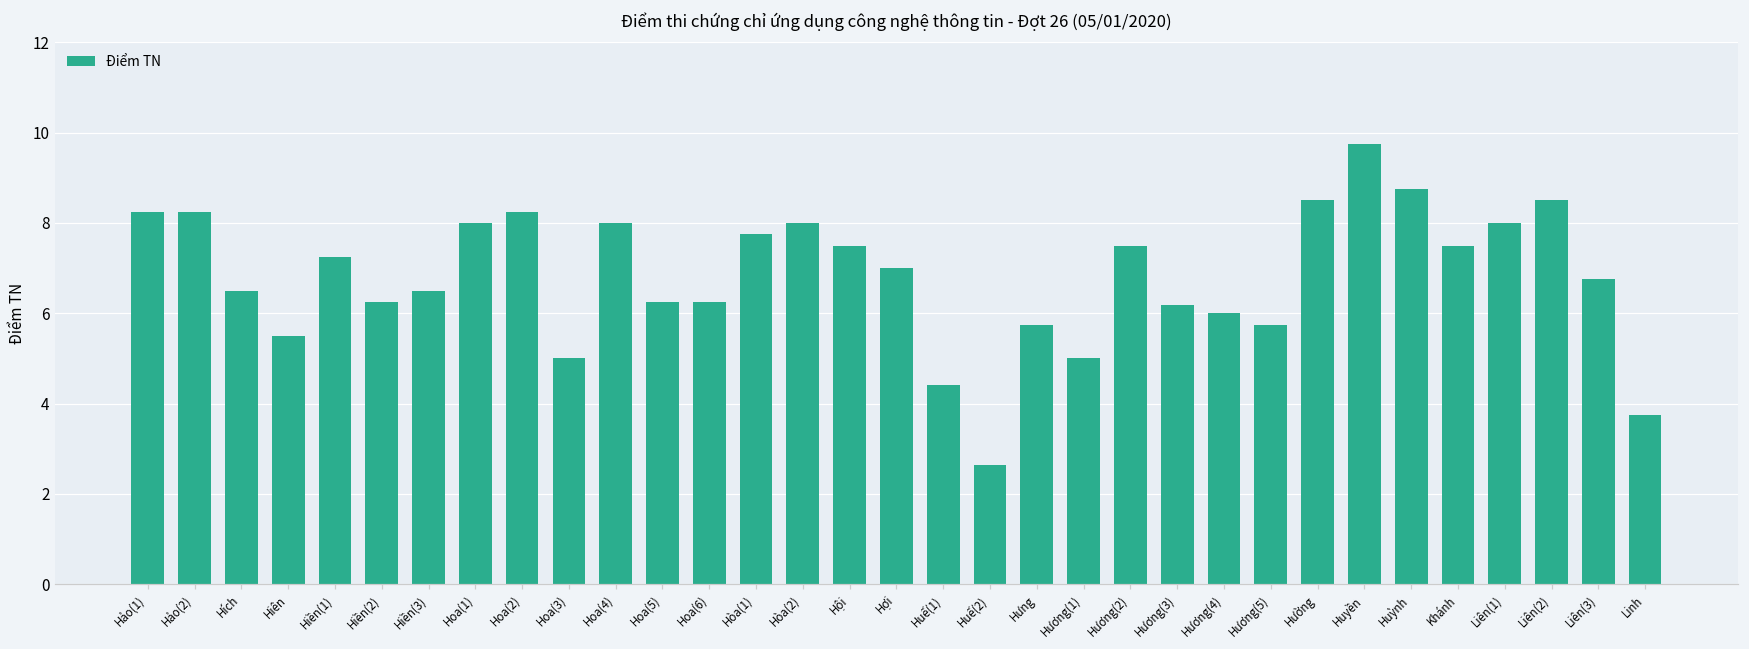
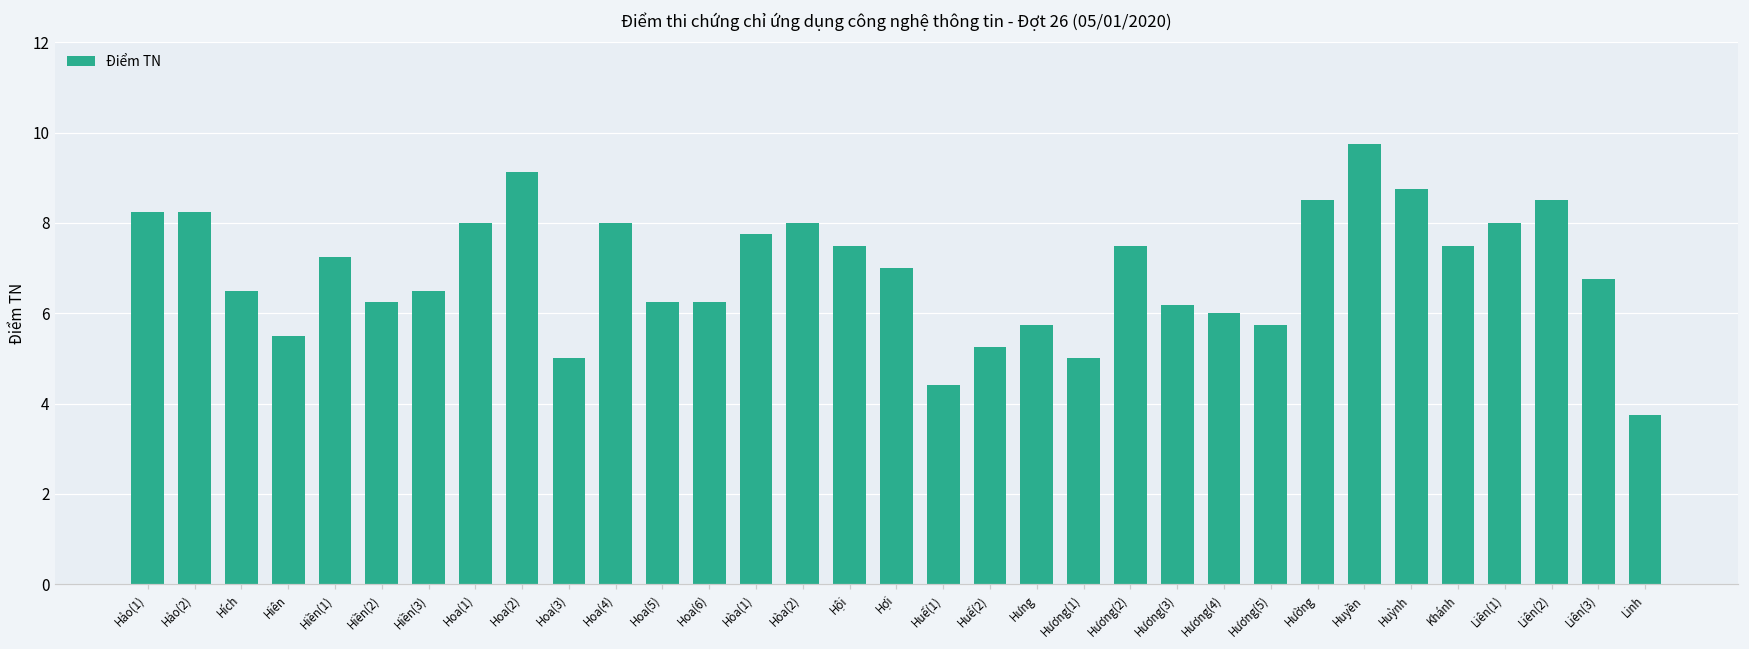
  {
    "Hảo(1)": 8.3,
    "Hảo(2)": 8.3,
    "Hích": 6.5,
    "Hiên": 5.5,
    "Hiền(1)": 7.3,
    "Hiền(2)": 6.3,
    "Hiền(3)": 6.5,
    "Hoa(1)": 8.0,
-   "Hoa(2)": 8.3,
+   "Hoa(2)": 9.1,
    "Hoa(3)": 5.0,
    "Hoa(4)": 8.0,
    "Hoa(5)": 6.3,
    "Hoa(6)": 6.3,
    "Hòa(1)": 7.8,
    "Hòa(2)": 8.0,
    "Hội": 7.5,
    "Hợi": 7.0,
    "Huế(1)": 4.4,
-   "Huế(2)": 2.6,
+   "Huế(2)": 5.3,
    "Hưng": 5.8,
    "Hương(1)": 5.0,
    "Hương(2)": 7.5,
    "Hương(3)": 6.2,
    "Hương(4)": 6.0,
    "Hương(5)": 5.8,
    "Hường": 8.5,
    "Huyền": 9.8,
    "Huỳnh": 8.8,
    "Khánh": 7.5,
    "Liên(1)": 8.0,
    "Liên(2)": 8.5,
    "Liên(3)": 6.8,
    "Linh": 3.8
  }
